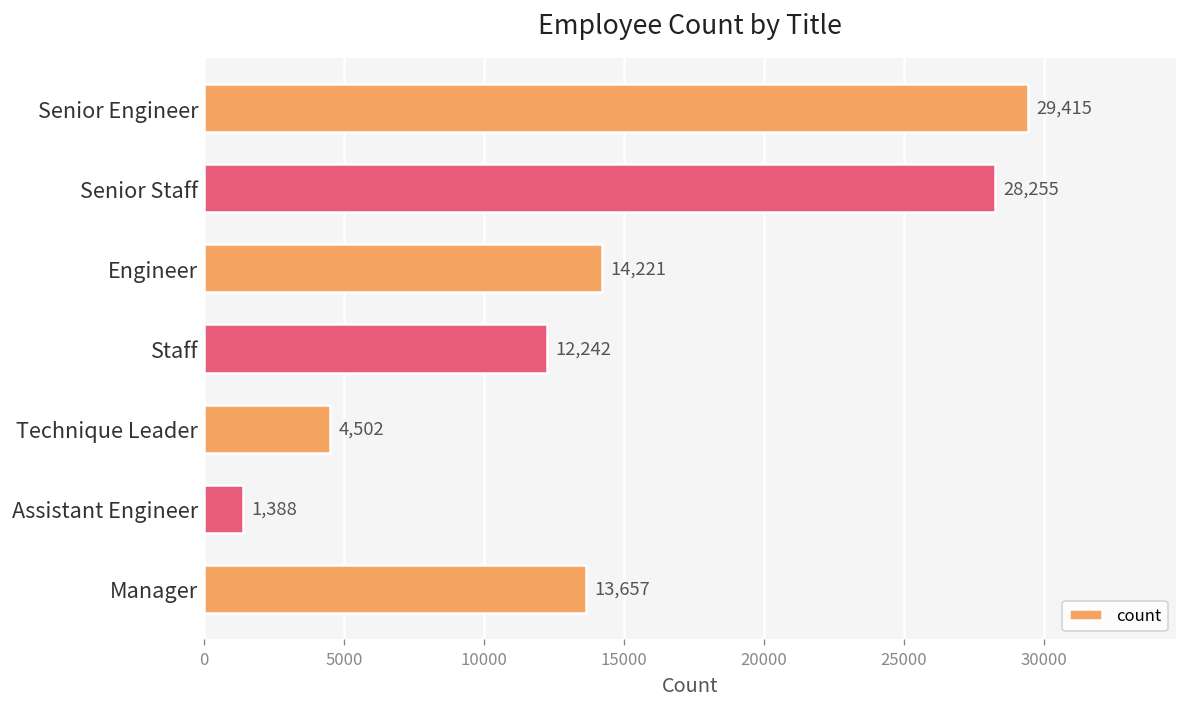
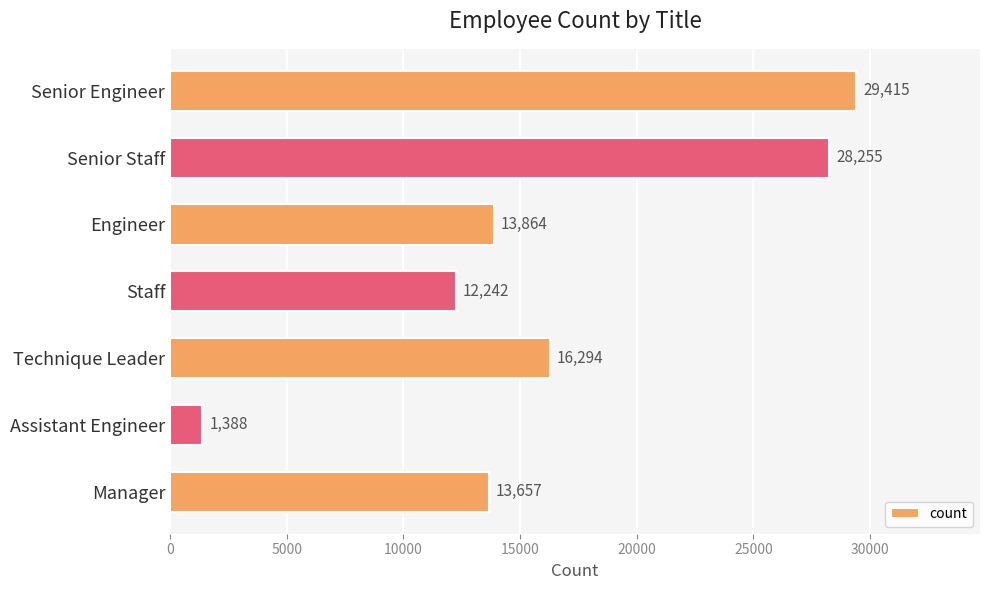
  {
    "Senior Engineer": "29,415",
    "Senior Staff": "28,255",
-   "Engineer": "14,221",
+   "Engineer": "13,864",
    "Staff": "12,242",
-   "Technique Leader": "4,502",
+   "Technique Leader": "16,294",
    "Assistant Engineer": "1,388",
    "Manager": "13,657"
  }
